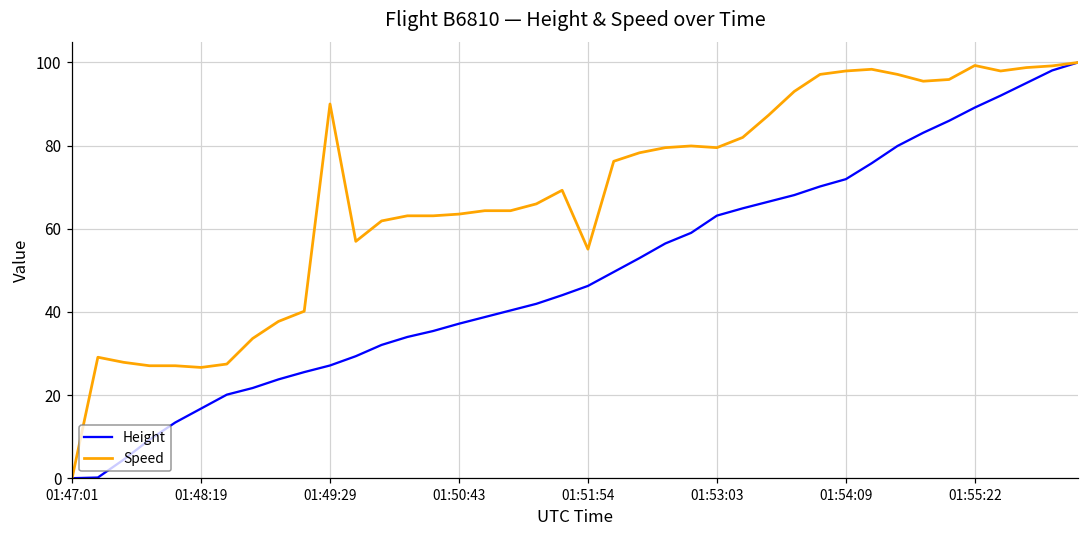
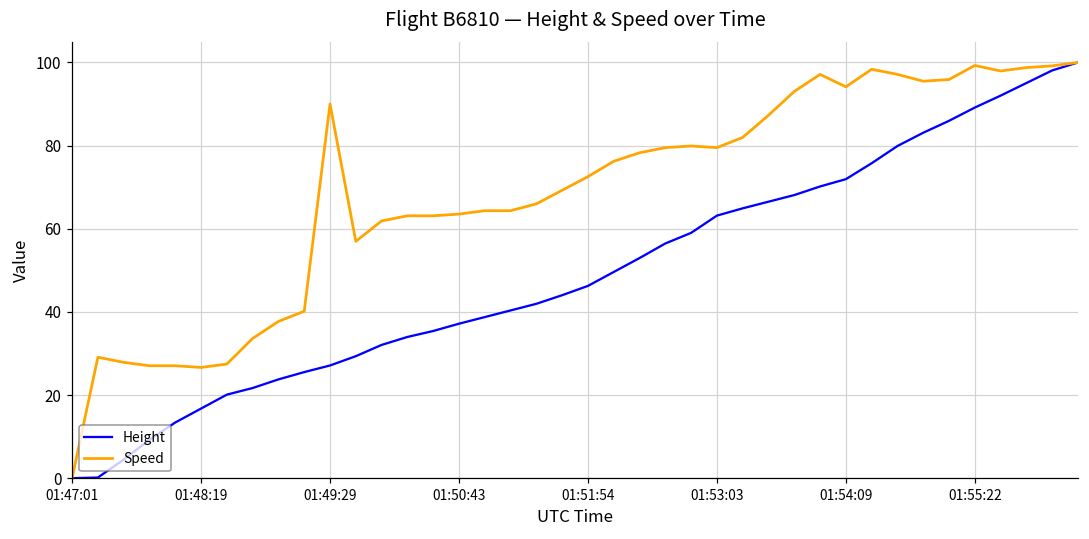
  {
    "Height": {
      "01:48:19": 17,
      "01:49:29": 27,
      "01:50:43": 37,
      "01:51:54": 46,
      "01:53:03": 63,
      "01:54:09": 72,
      "01:55:22": 89
    },
    "Speed": {
      "01:48:19": 27,
      "01:49:29": 90,
      "01:50:43": 64,
-     "01:51:54": 55,
+     "01:51:54": 73,
      "01:53:03": 80,
-     "01:54:09": 98,
+     "01:54:09": 94,
      "01:55:22": 99
    }
  }
